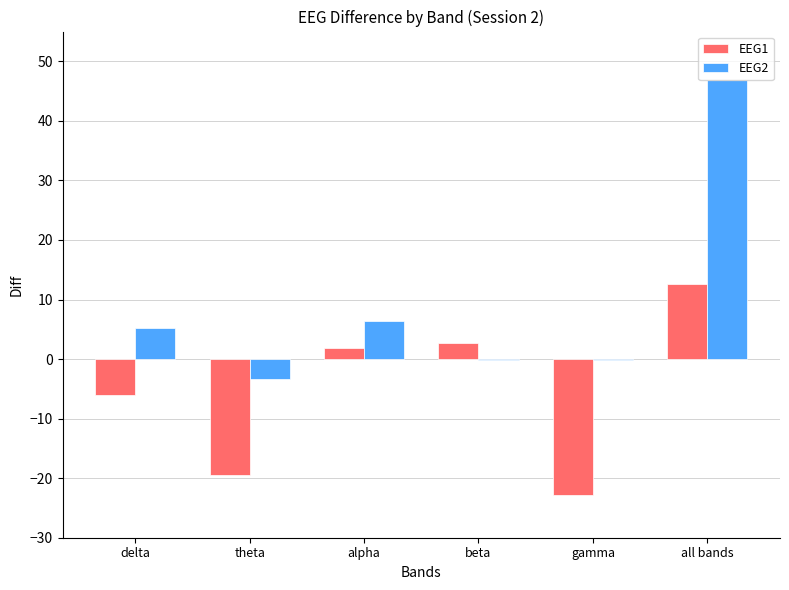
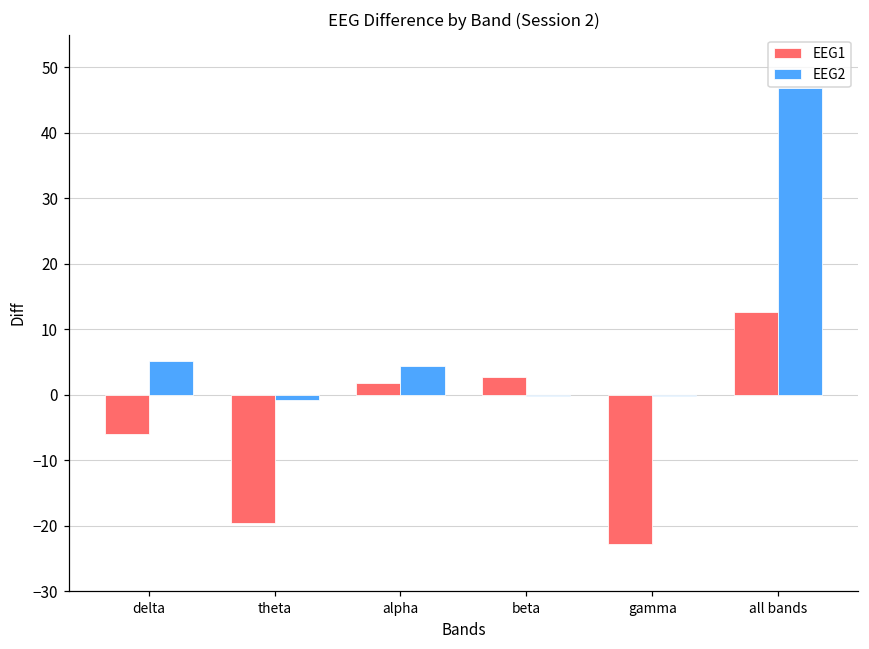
  {
    "EEG1": {
      "delta": -6,
      "theta": -20,
      "alpha": 2,
      "beta": 3,
      "gamma": -23,
      "all bands": 13
    },
    "EEG2": {
      "delta": 5,
-     "theta": -3,
-     "alpha": 6
+     "theta": -1,
+     "alpha": 4
    }
  }
